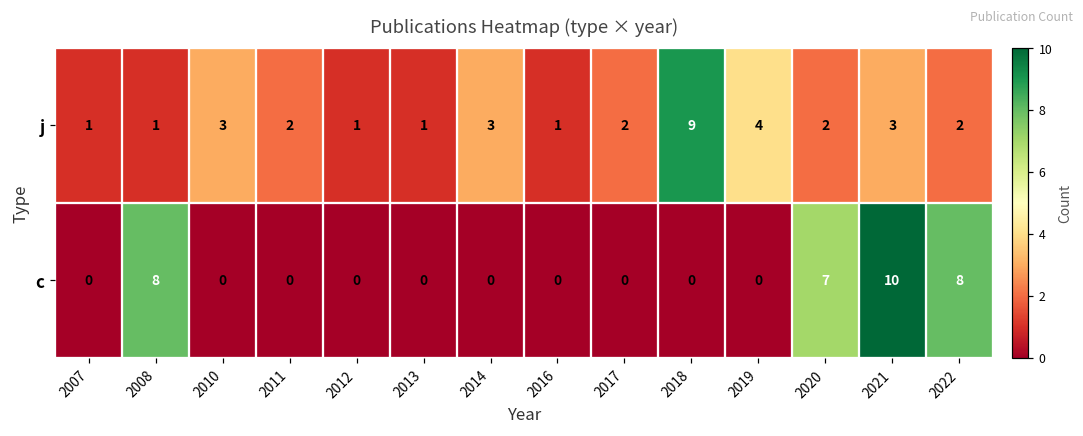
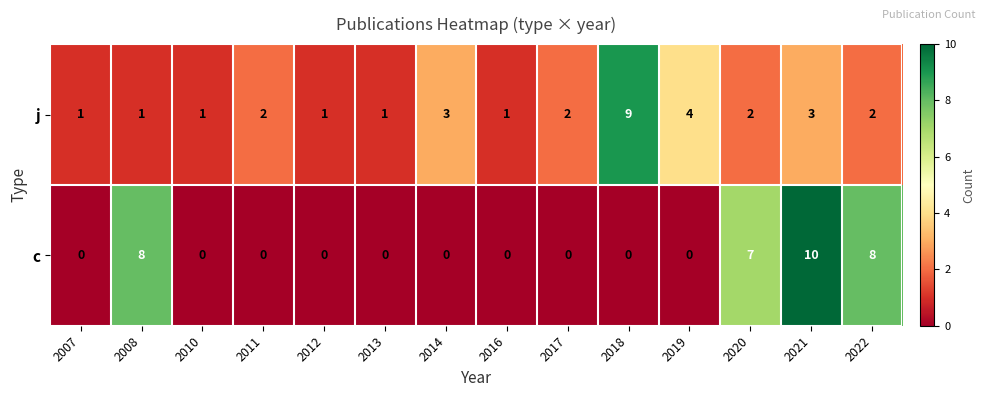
  {
    "j": {
      "2007": 1,
      "2008": 1,
-     "2010": 3,
+     "2010": 1,
      "2011": 2,
      "2012": 1,
      "2013": 1,
      "2014": 3,
      "2016": 1,
      "2017": 2,
      "2018": 9,
      "2019": 4,
      "2020": 2,
      "2021": 3,
      "2022": 2
    },
    "c": {
      "2007": 0,
      "2008": 8,
      "2010": 0,
      "2011": 0,
      "2012": 0,
      "2013": 0,
      "2014": 0,
      "2016": 0,
      "2017": 0,
      "2018": 0,
      "2019": 0,
      "2020": 7,
      "2021": 10,
      "2022": 8
    }
  }
